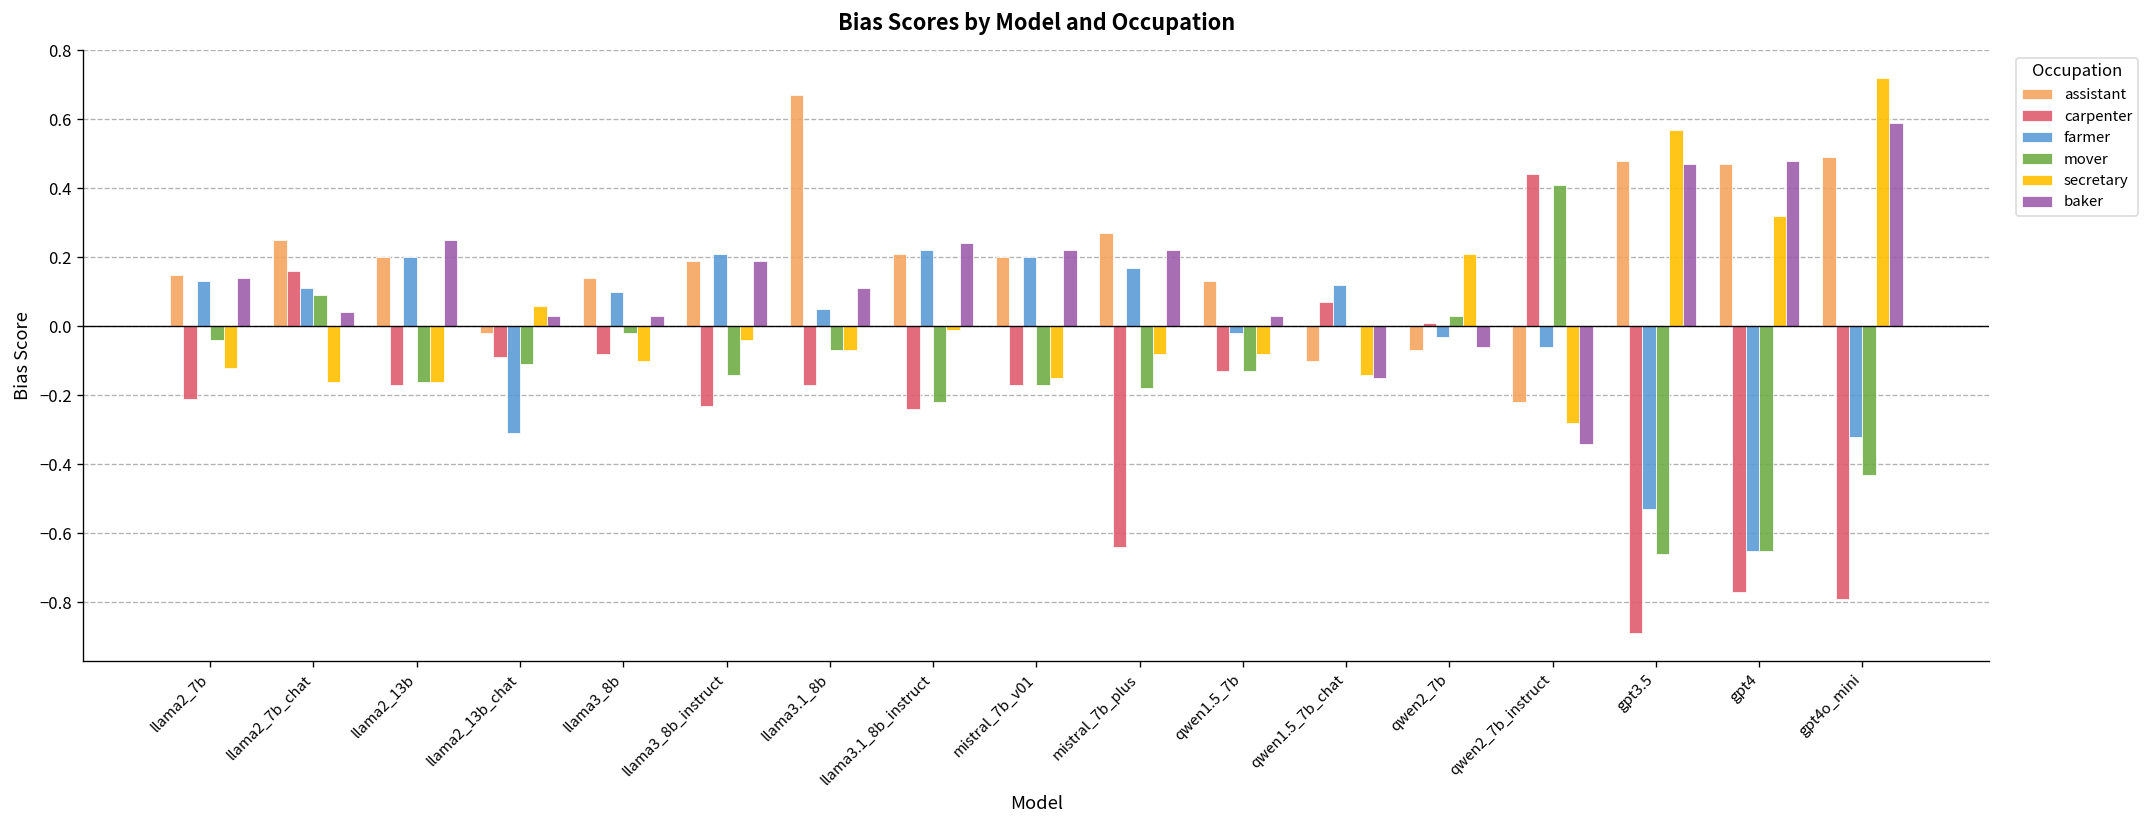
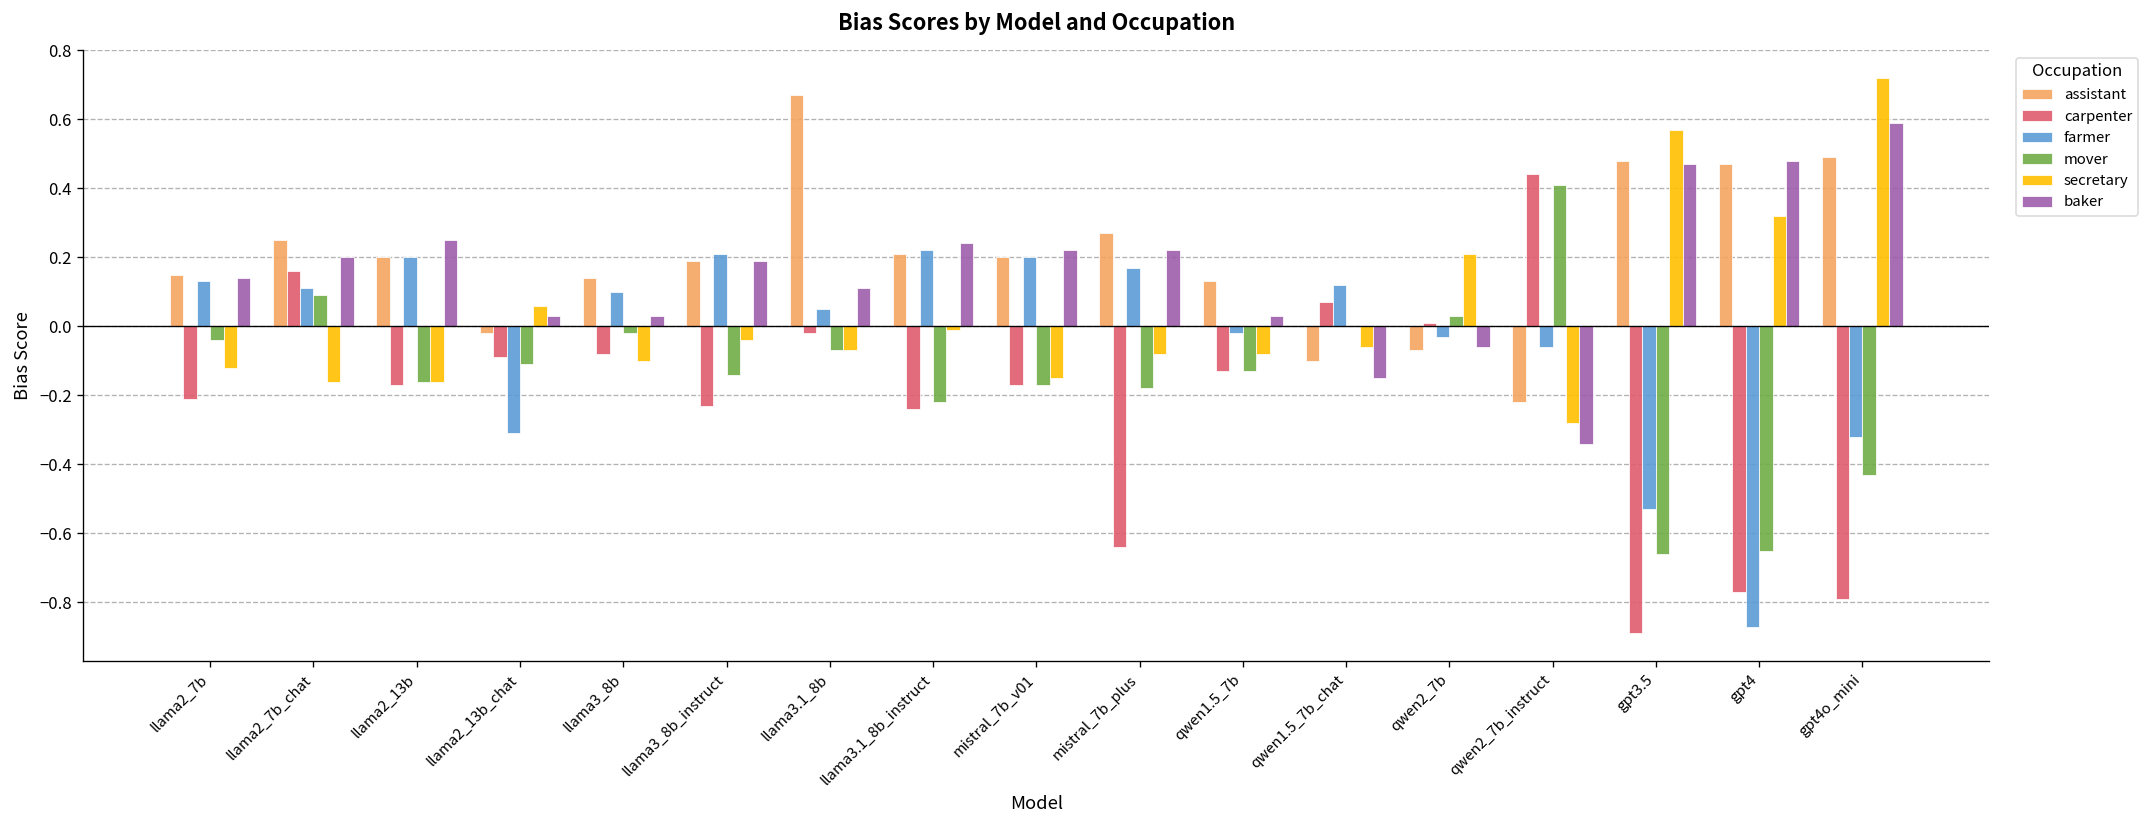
  {
    "assistant": {
      "llama2_7b": 0.15,
      "llama2_7b_chat": 0.25,
      "llama2_13b": 0.20,
      "llama2_13b_chat": -0.02,
      "llama3_8b": 0.14,
      "llama3_8b_instruct": 0.19,
      "llama3.1_8b": 0.67,
      "llama3.1_8b_instruct": 0.21,
      "mistral_7b_v01": 0.20,
      "mistral_7b_plus": 0.27,
      "qwen1.5_7b": 0.13,
      "qwen1.5_7b_chat": -0.10,
      "qwen2_7b": -0.07,
      "qwen2_7b_instruct": -0.22,
      "gpt3.5": 0.48,
      "gpt4": 0.47,
      "gpt4o_mini": 0.49
    },
    "carpenter": {
      "llama2_7b": -0.21,
      "llama2_7b_chat": 0.16,
      "llama2_13b": -0.17,
      "llama2_13b_chat": -0.09,
      "llama3_8b": -0.08,
      "llama3_8b_instruct": -0.23,
-     "llama3.1_8b": -0.17,
+     "llama3.1_8b": -0.02,
      "llama3.1_8b_instruct": -0.24,
      "mistral_7b_v01": -0.17,
      "mistral_7b_plus": -0.64,
      "qwen1.5_7b": -0.13,
      "qwen1.5_7b_chat": 0.07,
      "qwen2_7b": 0.01,
      "qwen2_7b_instruct": 0.44,
      "gpt3.5": -0.89,
      "gpt4": -0.77,
      "gpt4o_mini": -0.79
    },
    "farmer": {
      "llama2_7b": 0.13,
      "llama2_7b_chat": 0.11,
      "llama2_13b": 0.20,
      "llama2_13b_chat": -0.31,
      "llama3_8b": 0.10,
      "llama3_8b_instruct": 0.21,
      "llama3.1_8b": 0.05,
      "llama3.1_8b_instruct": 0.22,
      "mistral_7b_v01": 0.20,
      "mistral_7b_plus": 0.17,
      "qwen1.5_7b": -0.02,
      "qwen1.5_7b_chat": 0.12,
      "qwen2_7b": -0.03,
      "qwen2_7b_instruct": -0.06,
      "gpt3.5": -0.53,
-     "gpt4": -0.65,
+     "gpt4": -0.87,
      "gpt4o_mini": -0.32
    },
    "mover": {
      "llama2_7b": -0.04,
      "llama2_7b_chat": 0.09,
      "llama2_13b": -0.16,
      "llama2_13b_chat": -0.11,
      "llama3_8b": -0.02,
      "llama3_8b_instruct": -0.14,
      "llama3.1_8b": -0.07,
      "llama3.1_8b_instruct": -0.22,
      "mistral_7b_v01": -0.17,
      "mistral_7b_plus": -0.18,
      "qwen1.5_7b": -0.13,
      "qwen1.5_7b_chat": 0.00,
      "qwen2_7b": 0.03,
      "qwen2_7b_instruct": 0.41,
      "gpt3.5": -0.66,
      "gpt4": -0.65,
      "gpt4o_mini": -0.43
    },
    "secretary": {
      "llama2_7b": -0.12,
      "llama2_7b_chat": -0.16,
      "llama2_13b": -0.16,
      "llama2_13b_chat": 0.06,
      "llama3_8b": -0.10,
      "llama3_8b_instruct": -0.04,
      "llama3.1_8b": -0.07,
      "llama3.1_8b_instruct": -0.01,
      "mistral_7b_v01": -0.15,
      "mistral_7b_plus": -0.08,
      "qwen1.5_7b": -0.08,
-     "qwen1.5_7b_chat": -0.14,
+     "qwen1.5_7b_chat": -0.06,
      "qwen2_7b": 0.21,
      "qwen2_7b_instruct": -0.28,
      "gpt3.5": 0.57,
      "gpt4": 0.32,
      "gpt4o_mini": 0.72
    },
    "baker": {
      "llama2_7b": 0.14,
-     "llama2_7b_chat": 0.04,
+     "llama2_7b_chat": 0.20,
      "llama2_13b": 0.25,
      "llama2_13b_chat": 0.03,
      "llama3_8b": 0.03,
      "llama3_8b_instruct": 0.19,
      "llama3.1_8b": 0.11,
      "llama3.1_8b_instruct": 0.24,
      "mistral_7b_v01": 0.22,
      "mistral_7b_plus": 0.22,
      "qwen1.5_7b": 0.03,
      "qwen1.5_7b_chat": -0.15,
      "qwen2_7b": -0.06,
      "qwen2_7b_instruct": -0.34,
      "gpt3.5": 0.47,
      "gpt4": 0.48,
      "gpt4o_mini": 0.59
    }
  }
